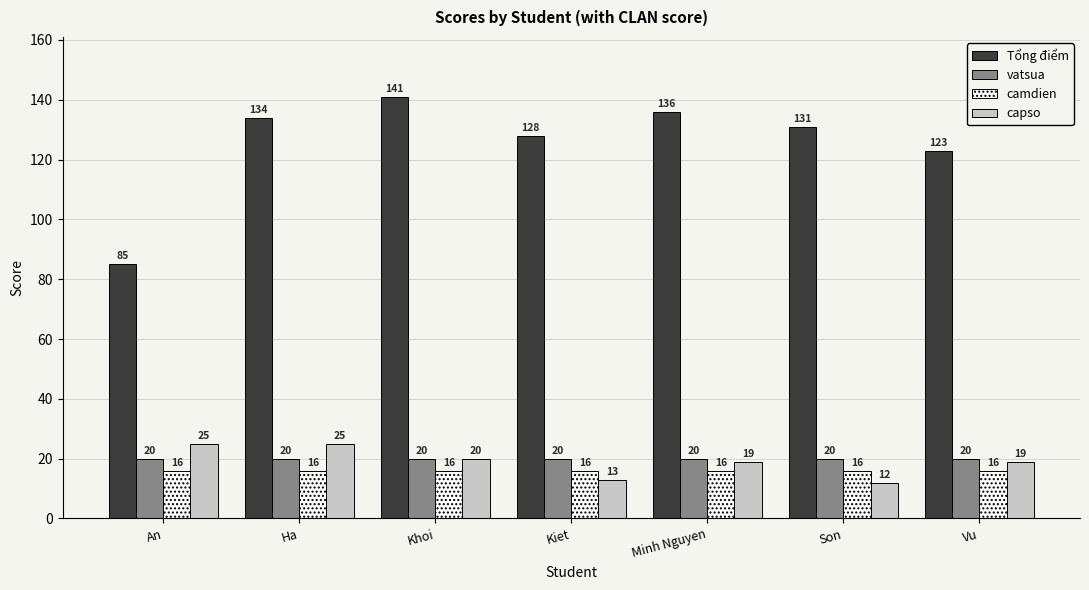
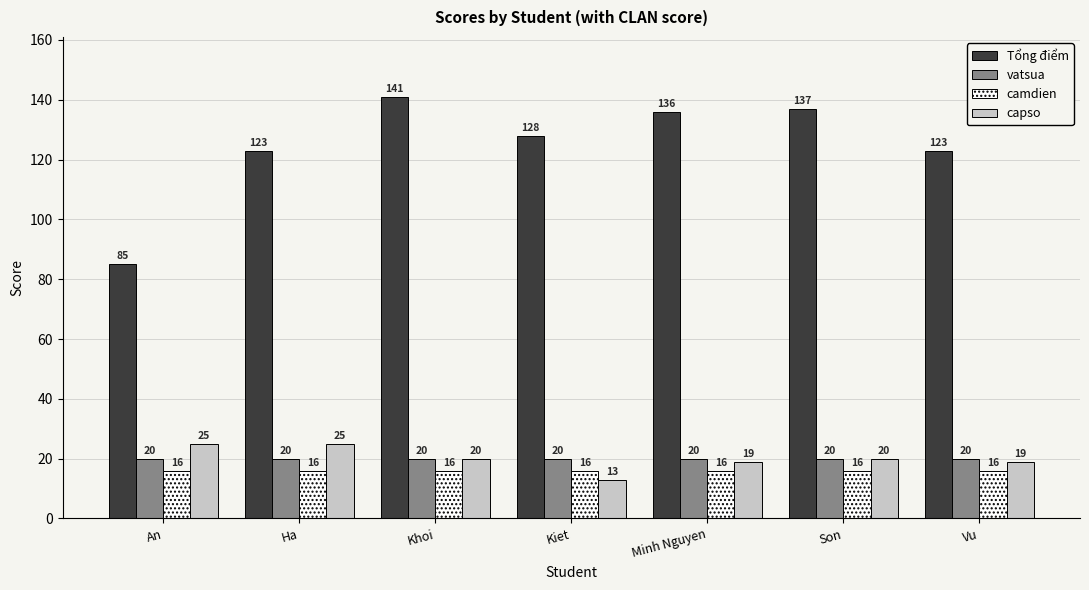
  {
    "Tổng điểm": {
      "An": 85,
-     "Ha": 134,
+     "Ha": 123,
      "Khoi": 141,
      "Kiet": 128,
      "Minh Nguyen": 136,
-     "Son": 131,
+     "Son": 137,
      "Vu": 123
    },
    "vatsua": {
      "An": 20,
      "Ha": 20,
      "Khoi": 20,
      "Kiet": 20,
      "Minh Nguyen": 20,
      "Son": 20,
      "Vu": 20
    },
    "camdien": {
      "An": 16,
      "Ha": 16,
      "Khoi": 16,
      "Kiet": 16,
      "Minh Nguyen": 16,
      "Son": 16,
      "Vu": 16
    },
    "capso": {
      "An": 25,
      "Ha": 25,
      "Khoi": 20,
      "Kiet": 13,
      "Minh Nguyen": 19,
-     "Son": 12,
+     "Son": 20,
      "Vu": 19
    }
  }
